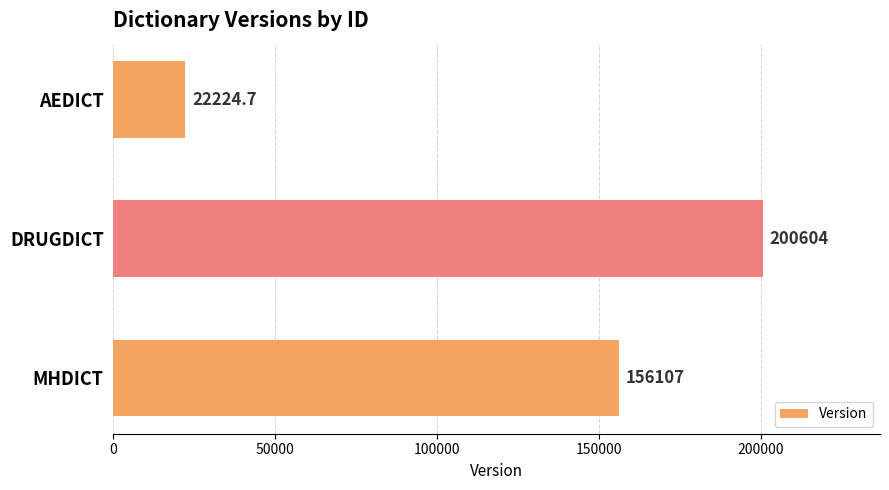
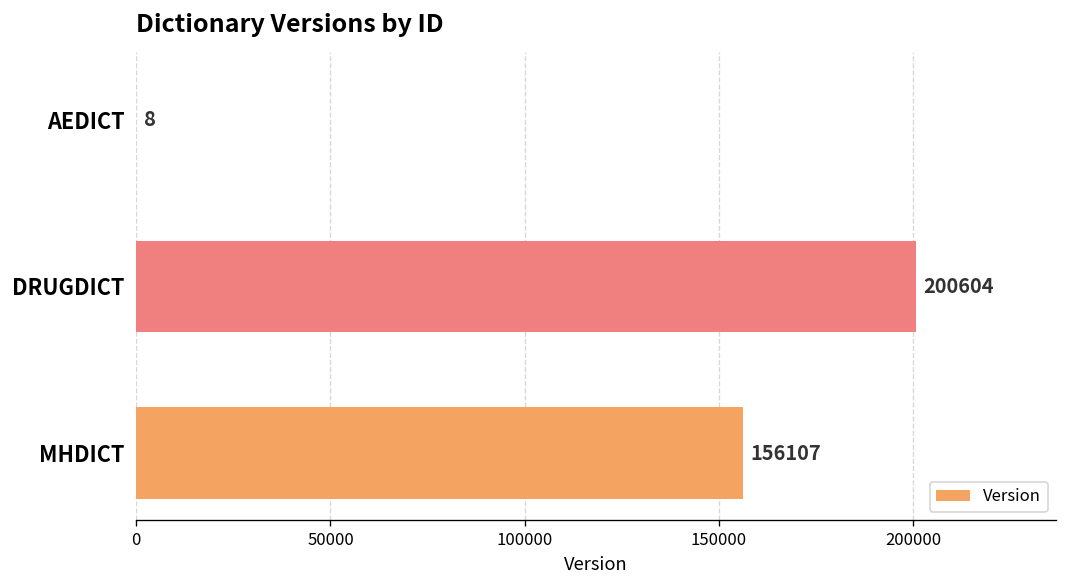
  {
-   "AEDICT": 22224.7,
+   "AEDICT": 8,
    "DRUGDICT": 200604,
    "MHDICT": 156107
  }
